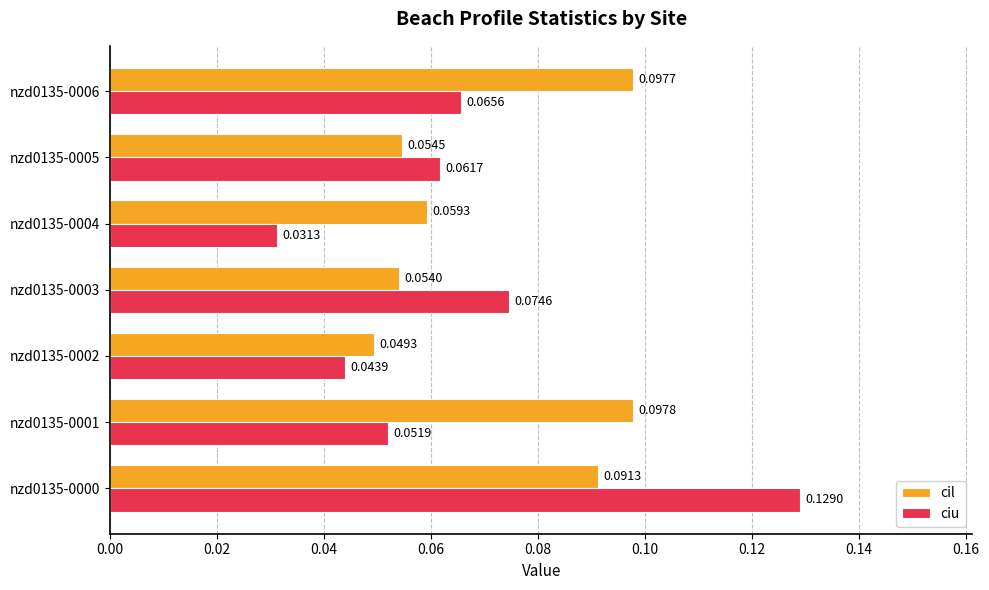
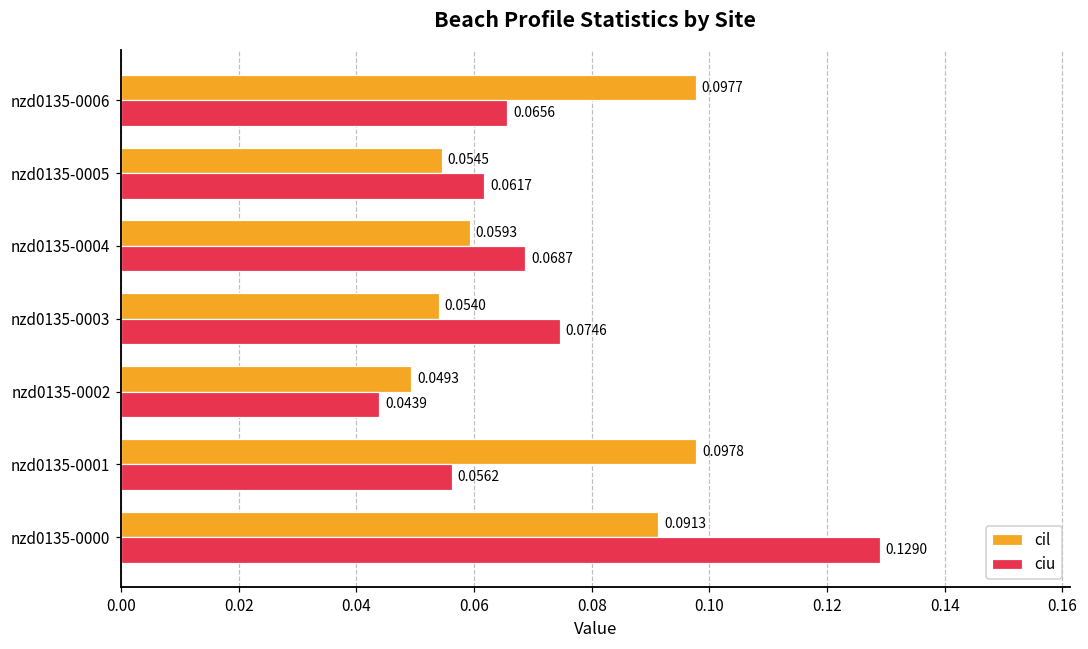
  {
    "cil": {
      "nzd0135-0006": 0.0977,
      "nzd0135-0005": 0.0545,
      "nzd0135-0004": 0.0593,
      "nzd0135-0003": 0.0540,
      "nzd0135-0002": 0.0493,
      "nzd0135-0001": 0.0978,
      "nzd0135-0000": 0.0913
    },
    "ciu": {
      "nzd0135-0006": 0.0656,
      "nzd0135-0005": 0.0617,
-     "nzd0135-0004": 0.0313,
+     "nzd0135-0004": 0.0687,
      "nzd0135-0003": 0.0746,
      "nzd0135-0002": 0.0439,
-     "nzd0135-0001": 0.0519,
+     "nzd0135-0001": 0.0562,
      "nzd0135-0000": 0.1290
    }
  }
